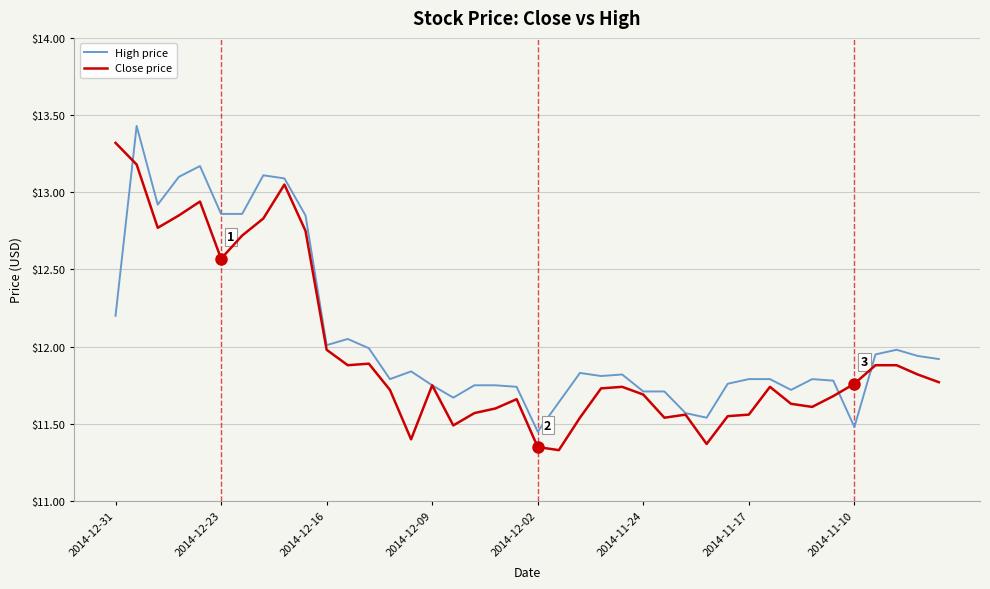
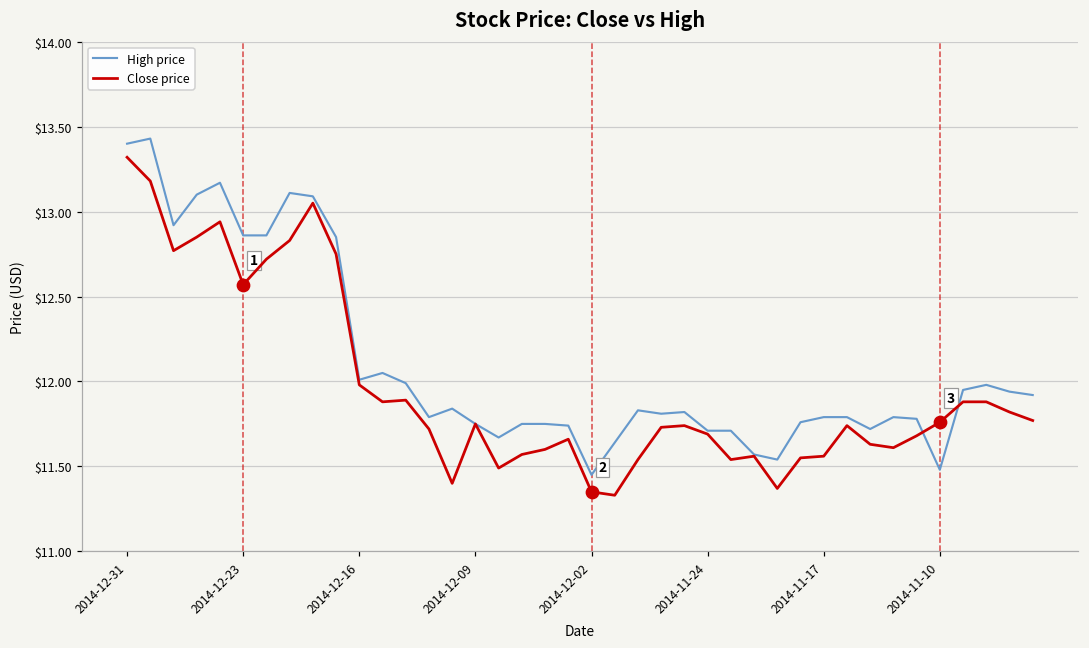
  {
    "High price": {
-     "2014-12-31": "$12.2",
+     "2014-12-31": "$13.4",
      "2014-12-23": "$12.86",
      "2014-12-16": "$12.0",
      "2014-11-24": "$11.7",
      "2014-11-17": "$11.8",
      "2014-11-10": "$11.48"
    }
  }
